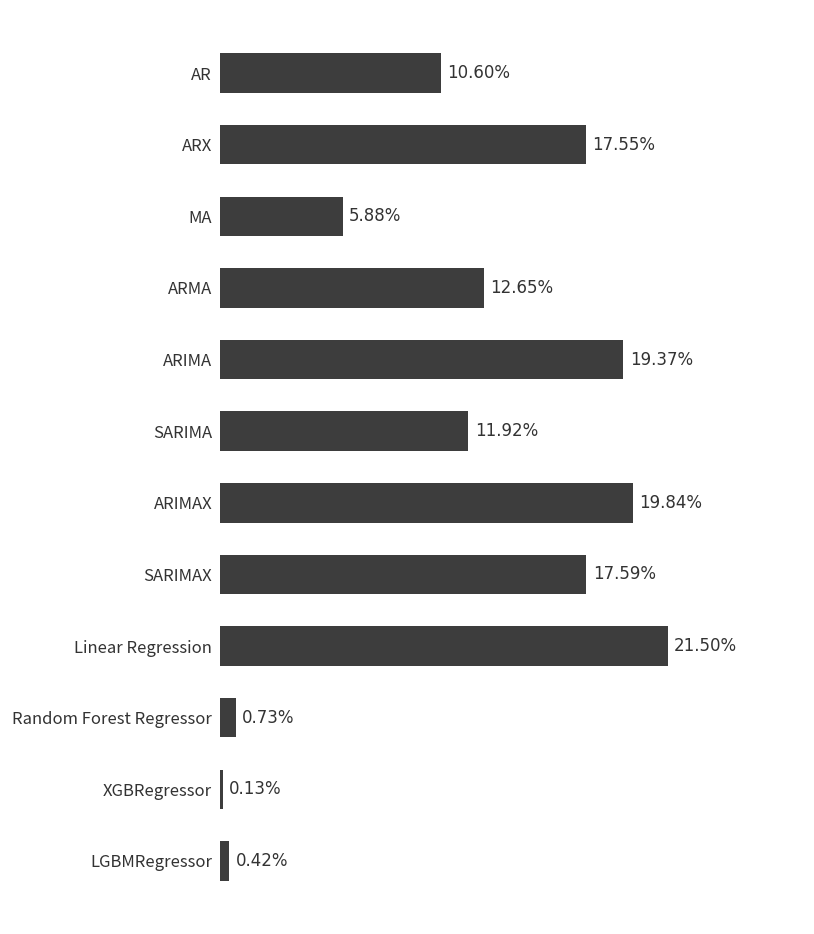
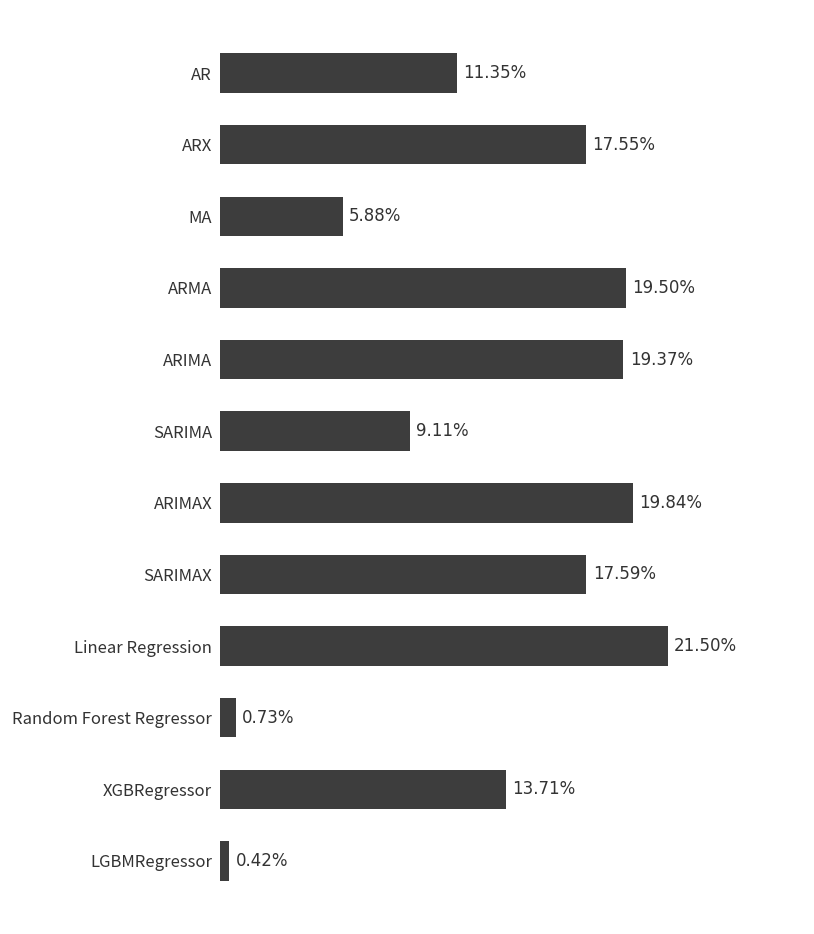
  {
-   "AR": "10.60%",
+   "AR": "11.35%",
    "ARX": "17.55%",
    "MA": "5.88%",
-   "ARMA": "12.65%",
+   "ARMA": "19.50%",
    "ARIMA": "19.37%",
-   "SARIMA": "11.92%",
+   "SARIMA": "9.11%",
    "ARIMAX": "19.84%",
    "SARIMAX": "17.59%",
    "Linear Regression": "21.50%",
    "Random Forest Regressor": "0.73%",
-   "XGBRegressor": "0.13%",
+   "XGBRegressor": "13.71%",
    "LGBMRegressor": "0.42%"
  }
